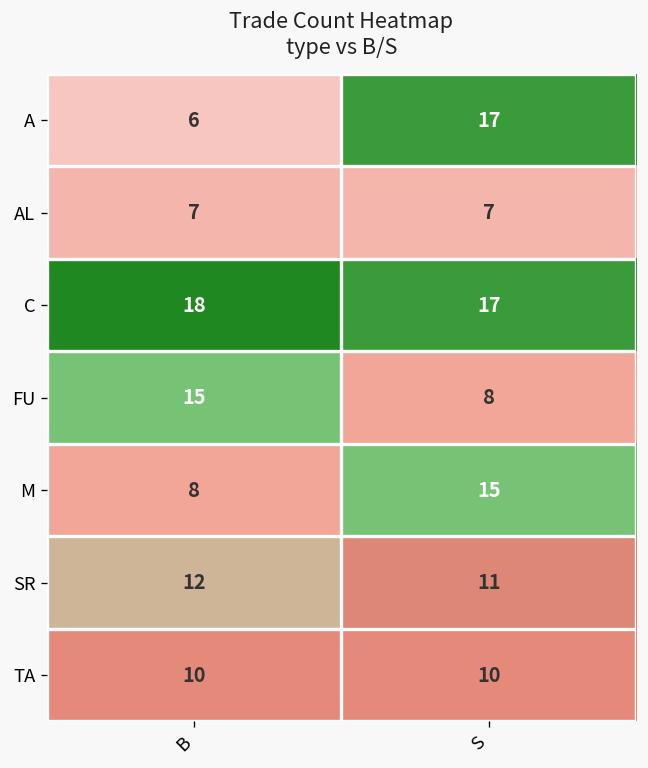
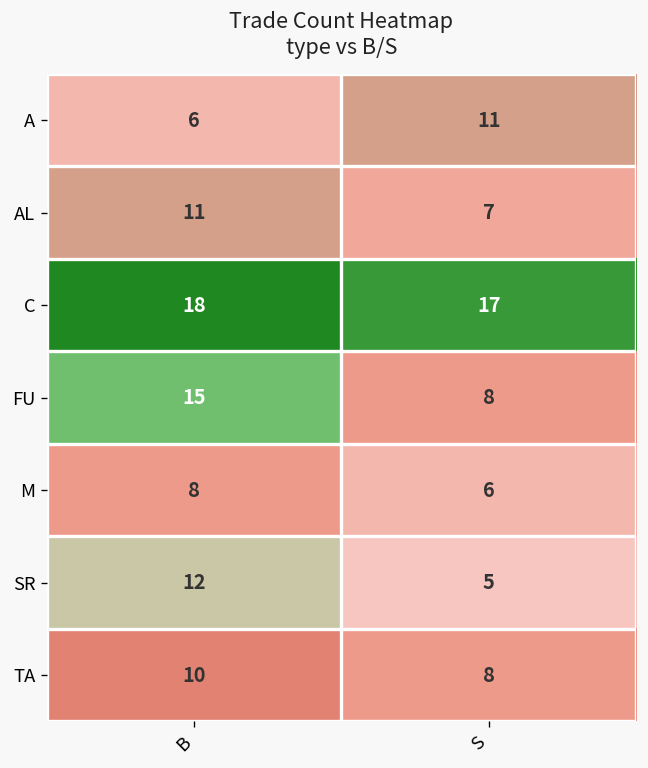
  {
    "A": {
      "B": 6,
-     "S": 17
+     "S": 11
    },
    "AL": {
-     "B": 7,
+     "B": 11,
      "S": 7
    },
    "C": {
      "B": 18,
      "S": 17
    },
    "FU": {
      "B": 15,
      "S": 8
    },
    "M": {
      "B": 8,
-     "S": 15
+     "S": 6
    },
    "SR": {
      "B": 12,
-     "S": 11
+     "S": 5
    },
    "TA": {
      "B": 10,
-     "S": 10
+     "S": 8
    }
  }
